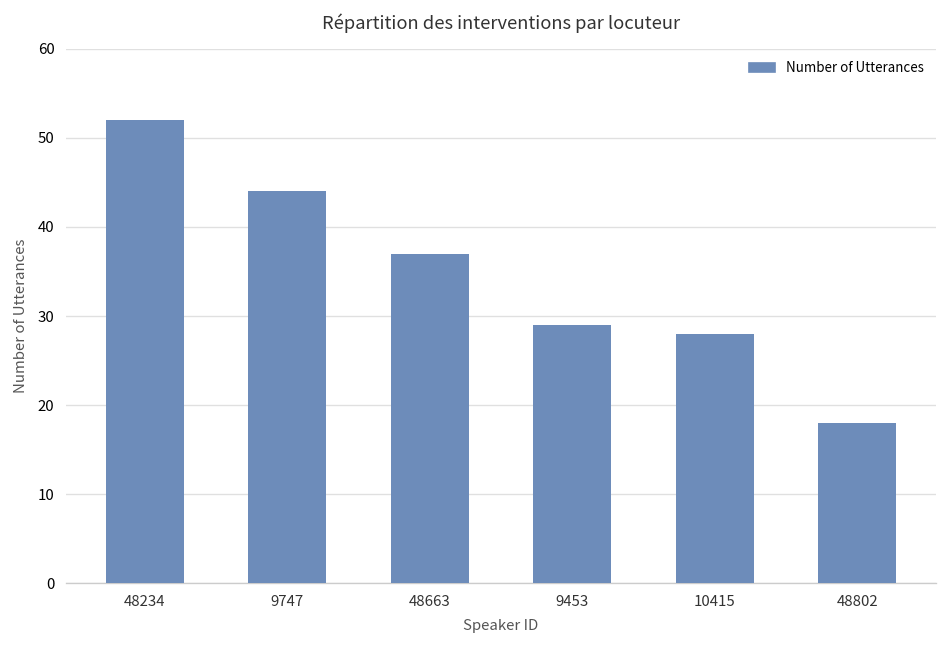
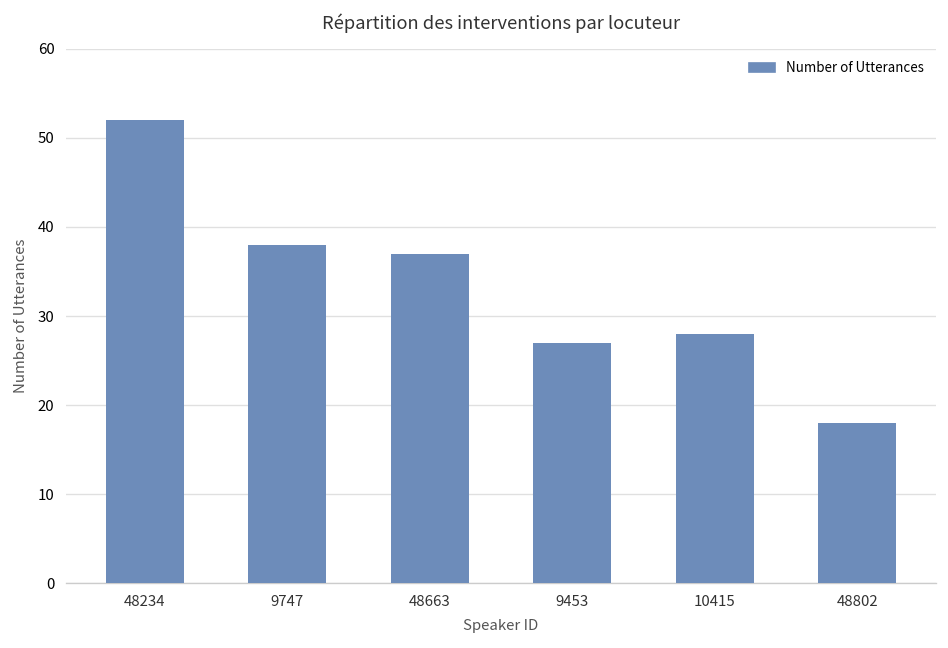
  {
    "48234": 52,
-   "9747": 44,
+   "9747": 38,
    "48663": 37,
-   "9453": 29,
+   "9453": 27,
    "10415": 28,
    "48802": 18
  }
